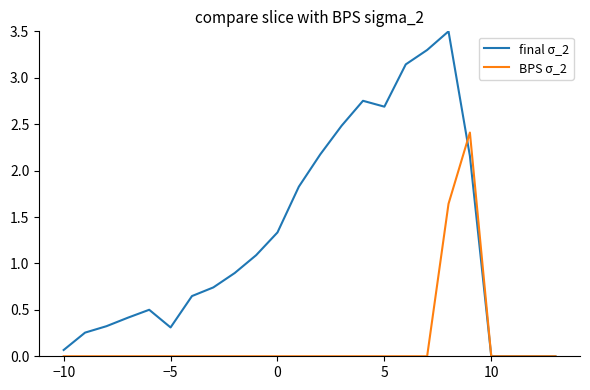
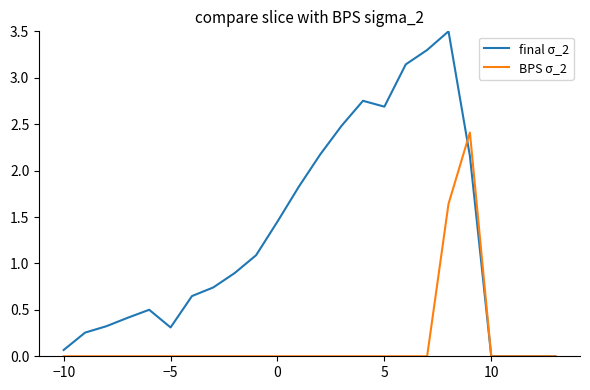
  {
    "final σ_2": {
      "−10": 0.1,
      "−5": 0.3,
-     "0": 1.3,
+     "0": 1.5,
      "5": 2.7
    },
    "BPS σ_2": {
      "−10": 0.0,
      "−5": 0.0,
      "0": 0.0,
      "5": 0.0
    }
  }
